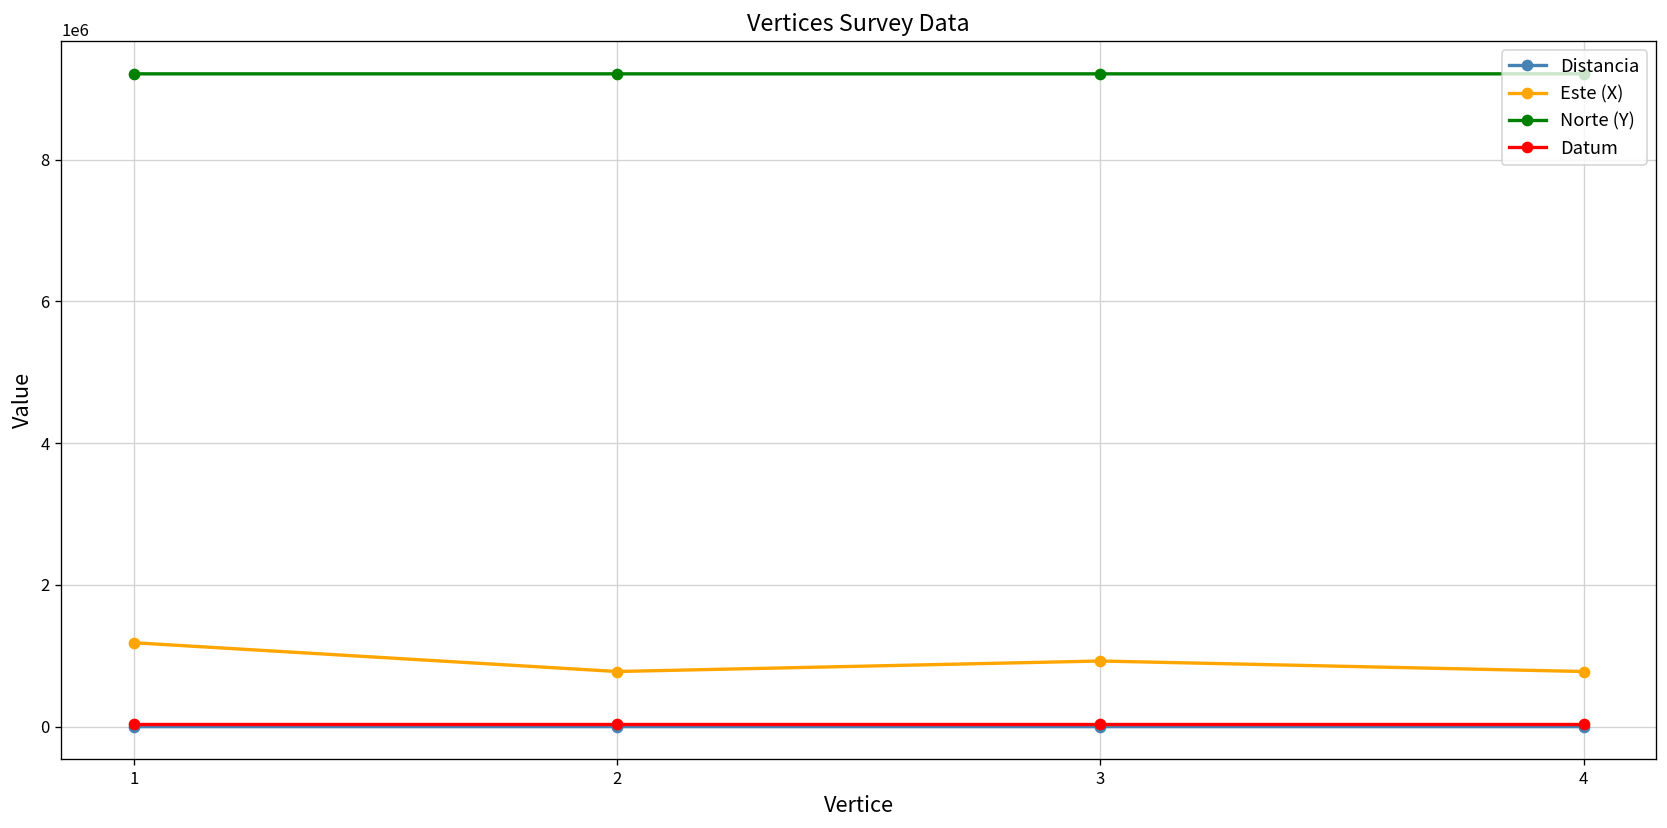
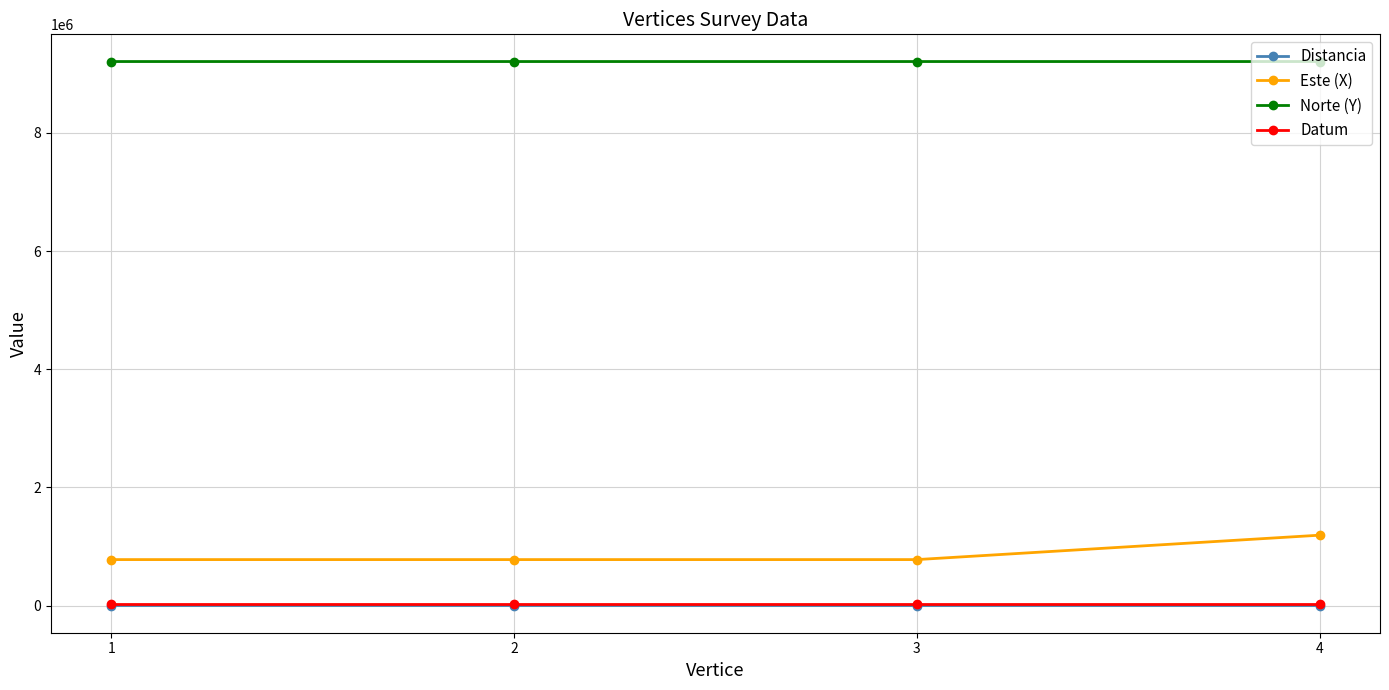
  {
    "Este (X)": {
-     "1": 1200000,
+     "1": 800000,
      "2": 800000,
-     "3": 900000,
-     "4": 800000
+     "3": 800000,
+     "4": 1200000
    },
    "Norte (Y)": {
      "1": 9200000,
      "2": 9200000,
      "3": 9200000
    }
  }
